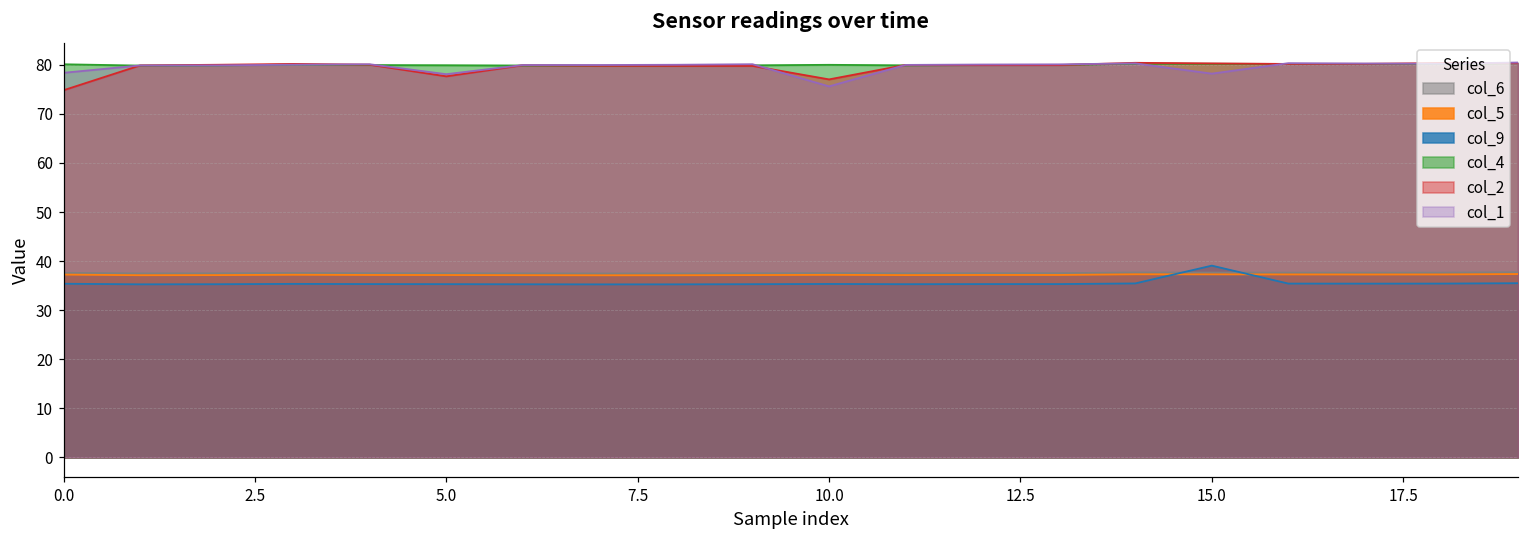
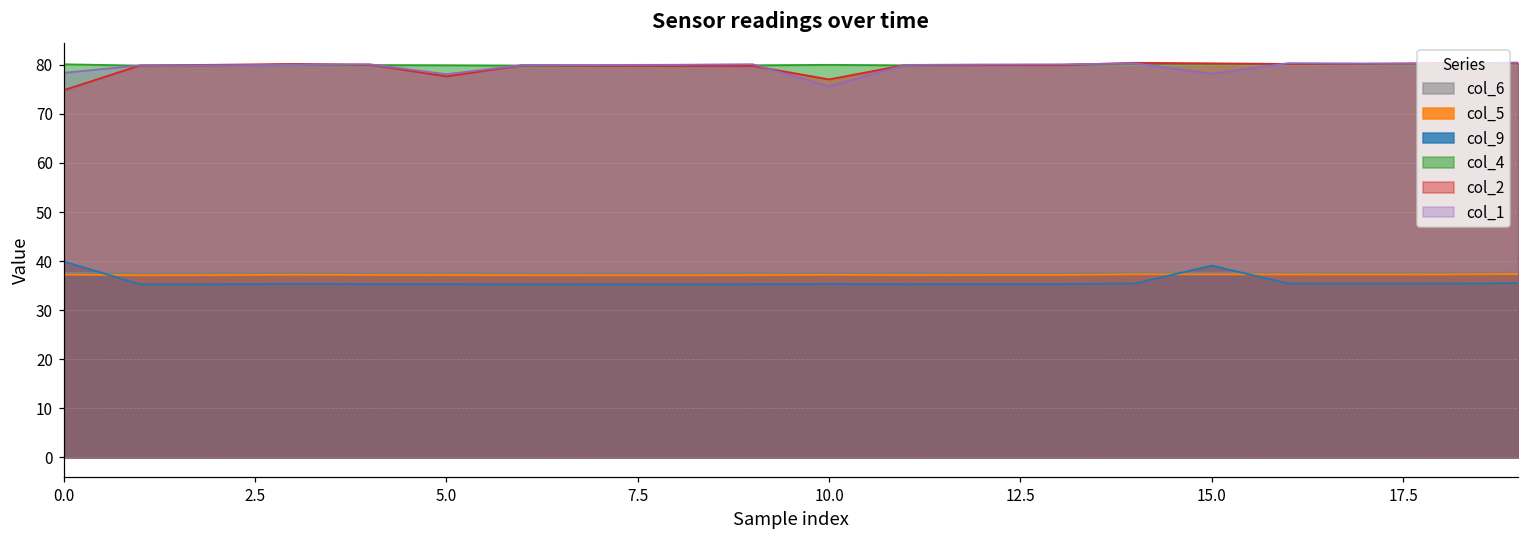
  {
    "col_9": {
-     "0.0": 35,
+     "0.0": 40,
      "5.0": 35,
      "10.0": 35,
      "15.0": 39
    },
    "col_4": {
      "0.0": 80,
      "5.0": 80,
      "10.0": 80
    },
    "col_2": {
      "0.0": 75,
      "10.0": 77
    },
    "col_1": {
      "0.0": 78,
      "10.0": 76,
      "15.0": 78
    }
  }
